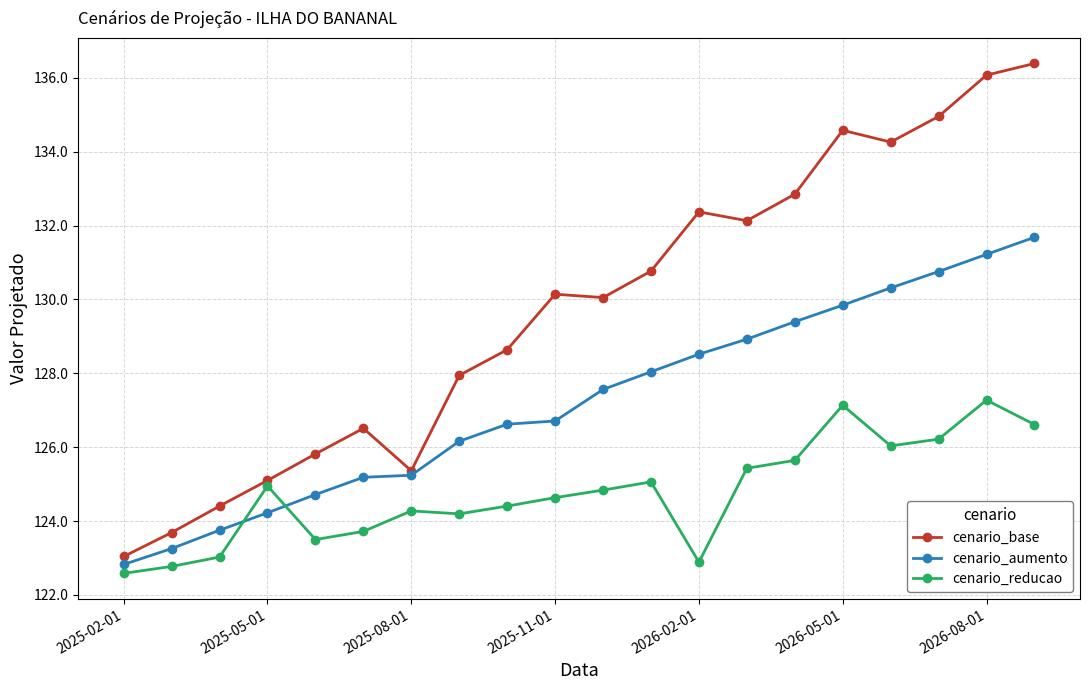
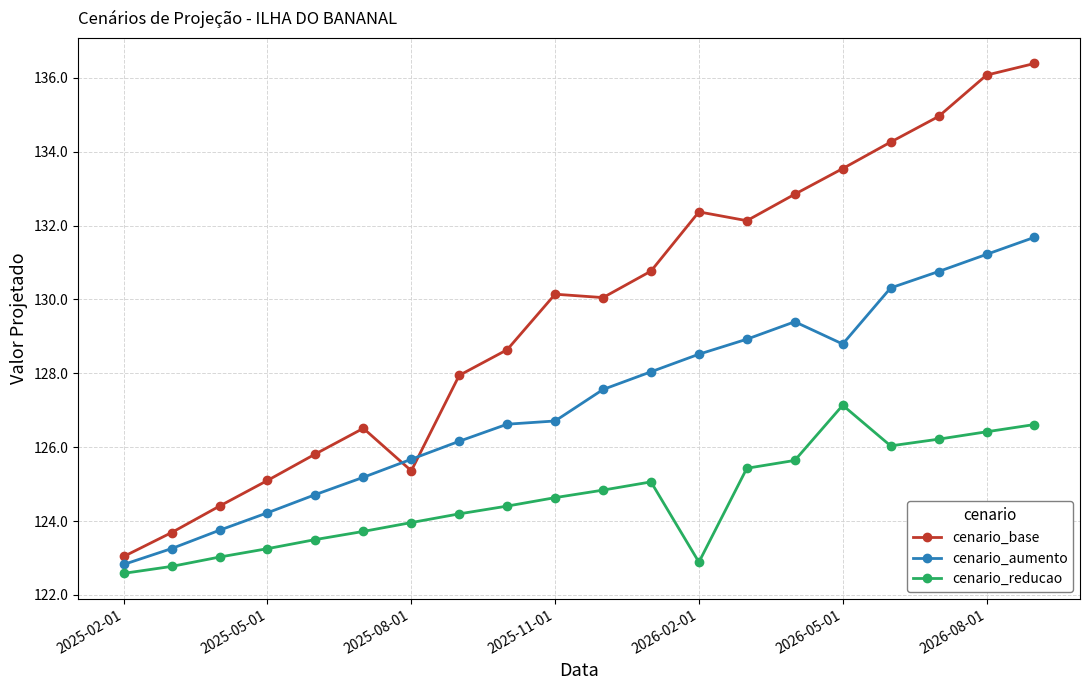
  {
    "cenario_base": {
      "2025-02-01": 123.0,
      "2025-05-01": 125.1,
      "2025-08-01": 125.4,
      "2025-11-01": 130.1,
      "2026-02-01": 132.4,
-     "2026-05-01": 134.6,
+     "2026-05-01": 133.5,
      "2026-08-01": 136.1
    },
    "cenario_aumento": {
      "2025-02-01": 122.8,
      "2025-05-01": 124.2,
-     "2025-08-01": 125.2,
+     "2025-08-01": 125.7,
      "2025-11-01": 126.7,
      "2026-02-01": 128.5,
-     "2026-05-01": 129.8,
+     "2026-05-01": 128.8,
      "2026-08-01": 131.2
    },
    "cenario_reducao": {
      "2025-02-01": 122.6,
-     "2025-05-01": 125.0,
-     "2025-08-01": 124.3,
+     "2025-05-01": 123.3,
+     "2025-08-01": 124.0,
      "2025-11-01": 124.6,
      "2026-02-01": 122.9,
      "2026-05-01": 127.1,
-     "2026-08-01": 127.3
+     "2026-08-01": 126.4
    }
  }
